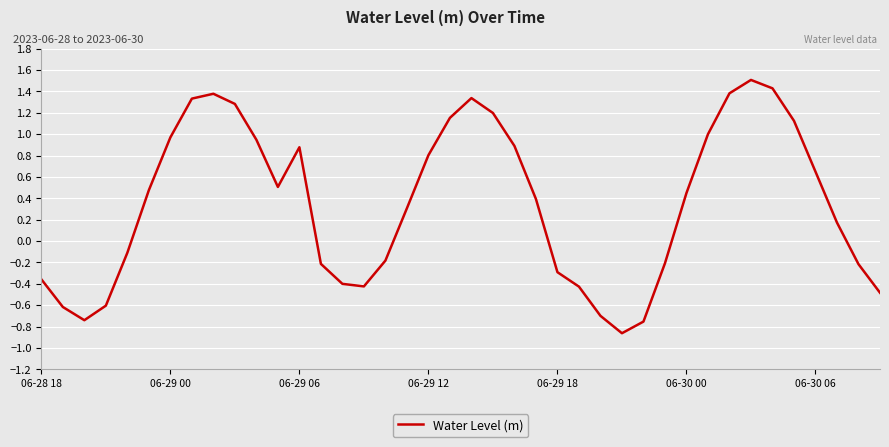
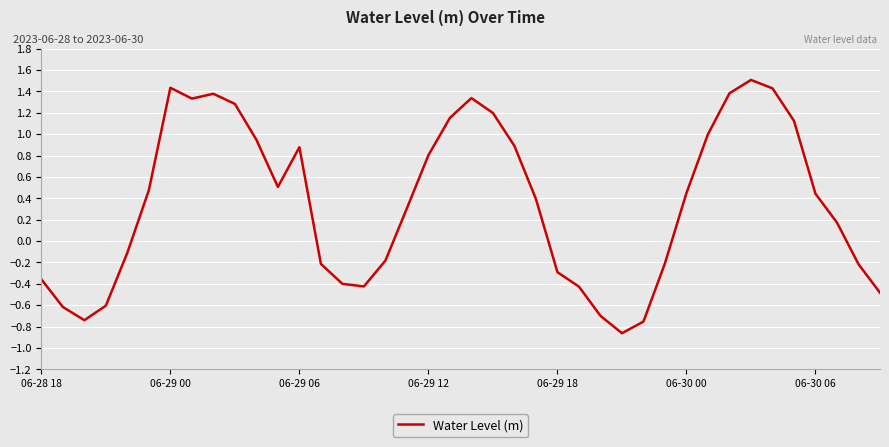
  {
    "06-28 18": -0.36,
-   "06-29 00": 0.97,
+   "06-29 00": 1.43,
    "06-29 06": 0.88,
    "06-29 12": 0.80,
    "06-29 18": -0.29,
    "06-30 00": 0.45,
-   "06-30 06": 0.65
+   "06-30 06": 0.44
  }
